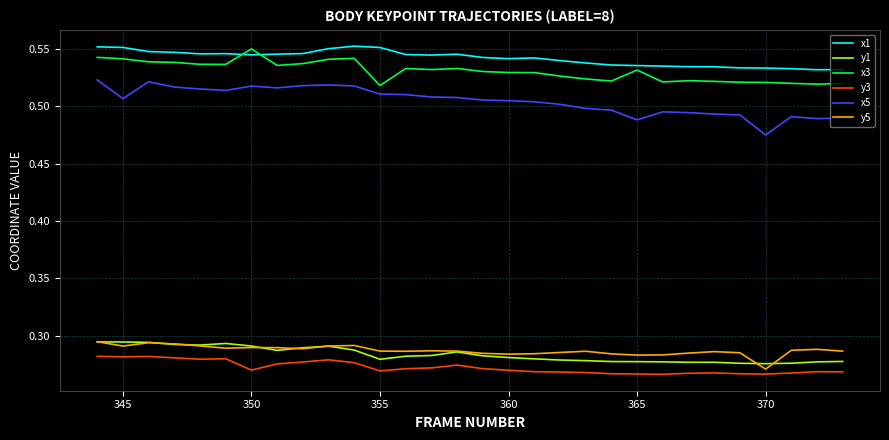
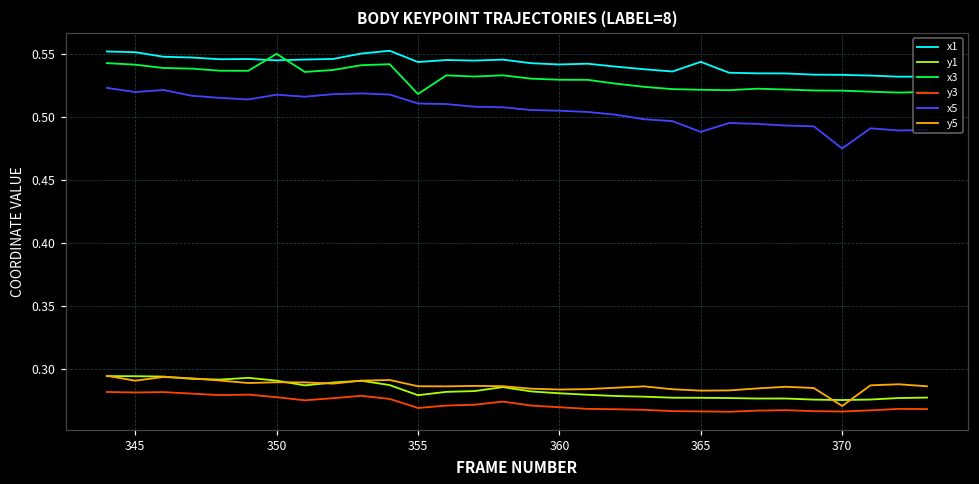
  {
    "x1": {
      "345": 0.551,
      "350": 0.545,
-     "355": 0.551,
+     "355": 0.543,
      "360": 0.542,
-     "365": 0.535,
+     "365": 0.544,
      "370": 0.533
    },
    "y1": {
      "345": 0.294,
      "355": 0.279,
      "360": 0.281,
      "365": 0.277,
      "370": 0.276
    },
    "x3": {
      "345": 0.541,
      "350": 0.550,
      "355": 0.518,
      "360": 0.529,
-     "365": 0.532,
+     "365": 0.521,
      "370": 0.521
    },
    "y3": {
      "345": 0.281,
-     "350": 0.270,
+     "350": 0.278,
      "355": 0.269,
      "360": 0.270,
      "365": 0.267,
      "370": 0.266
    },
    "x5": {
-     "345": 0.507,
+     "345": 0.520,
      "350": 0.518,
      "355": 0.511,
      "360": 0.505,
      "365": 0.488,
      "370": 0.475
    },
    "y5": {
      "345": 0.291,
      "355": 0.286,
      "360": 0.284,
      "365": 0.283,
      "370": 0.271
    }
  }
